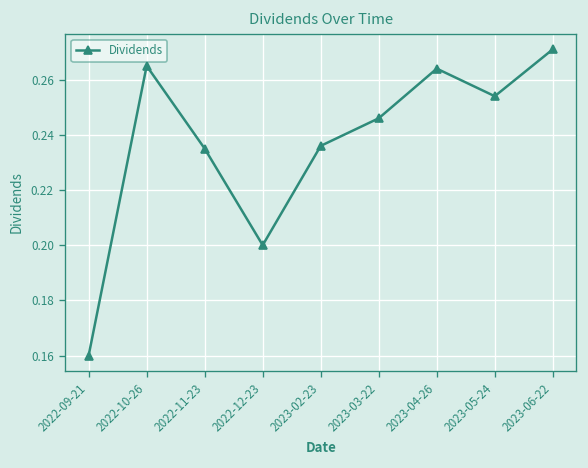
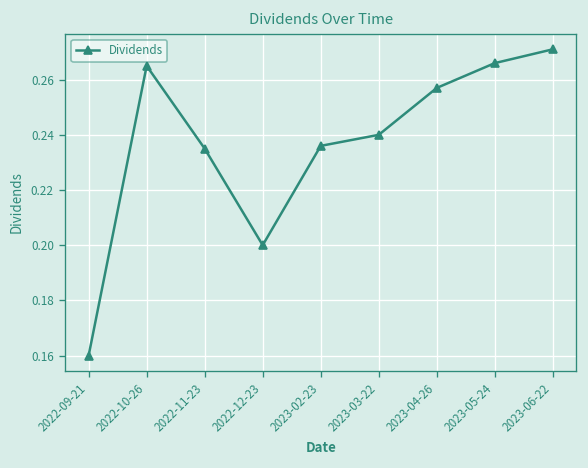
  {
    "2022-09-21": 0.160,
    "2022-10-26": 0.265,
    "2022-11-23": 0.235,
    "2022-12-23": 0.200,
    "2023-02-23": 0.236,
-   "2023-03-22": 0.246,
-   "2023-04-26": 0.264,
-   "2023-05-24": 0.254,
+   "2023-03-22": 0.240,
+   "2023-04-26": 0.257,
+   "2023-05-24": 0.266,
    "2023-06-22": 0.271
  }
